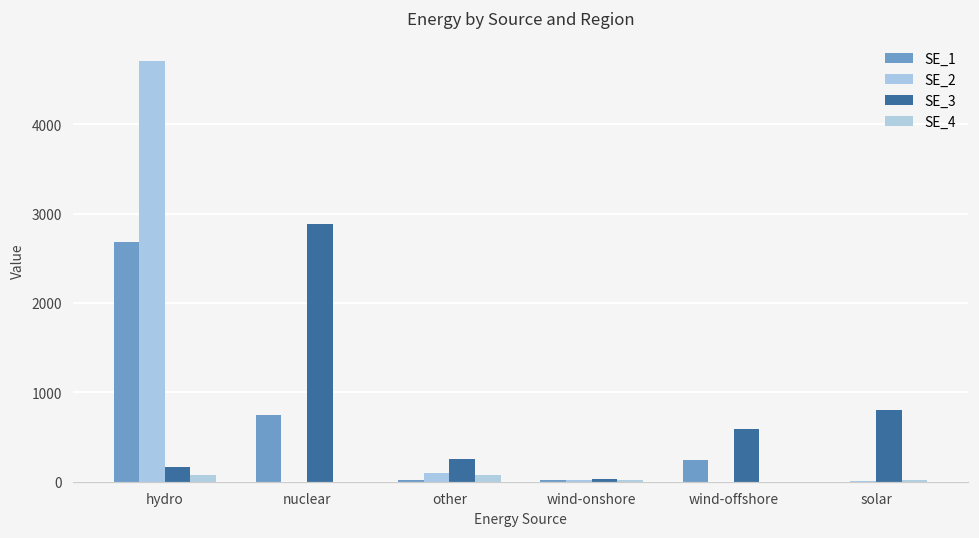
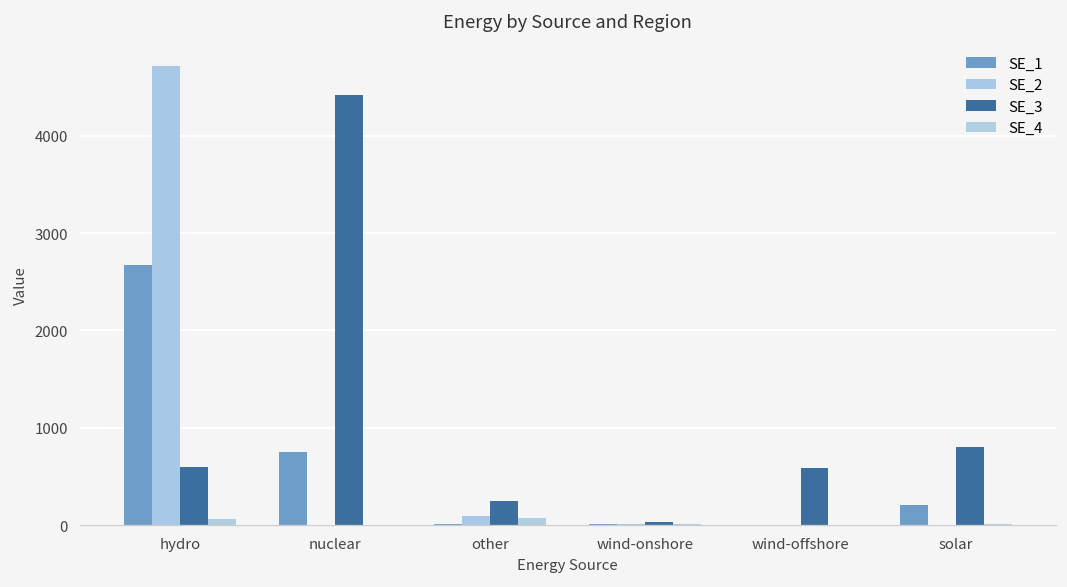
  {
    "SE_1": {
      "hydro": 2700,
      "nuclear": 700,
-     "wind-offshore": 200,
-     "solar": 0
+     "wind-offshore": 0,
+     "solar": 200
    },
    "SE_3": {
-     "hydro": 200,
-     "nuclear": 2900,
+     "hydro": 600,
+     "nuclear": 4400,
      "other": 300,
      "wind-offshore": 600,
      "solar": 800
    }
  }
